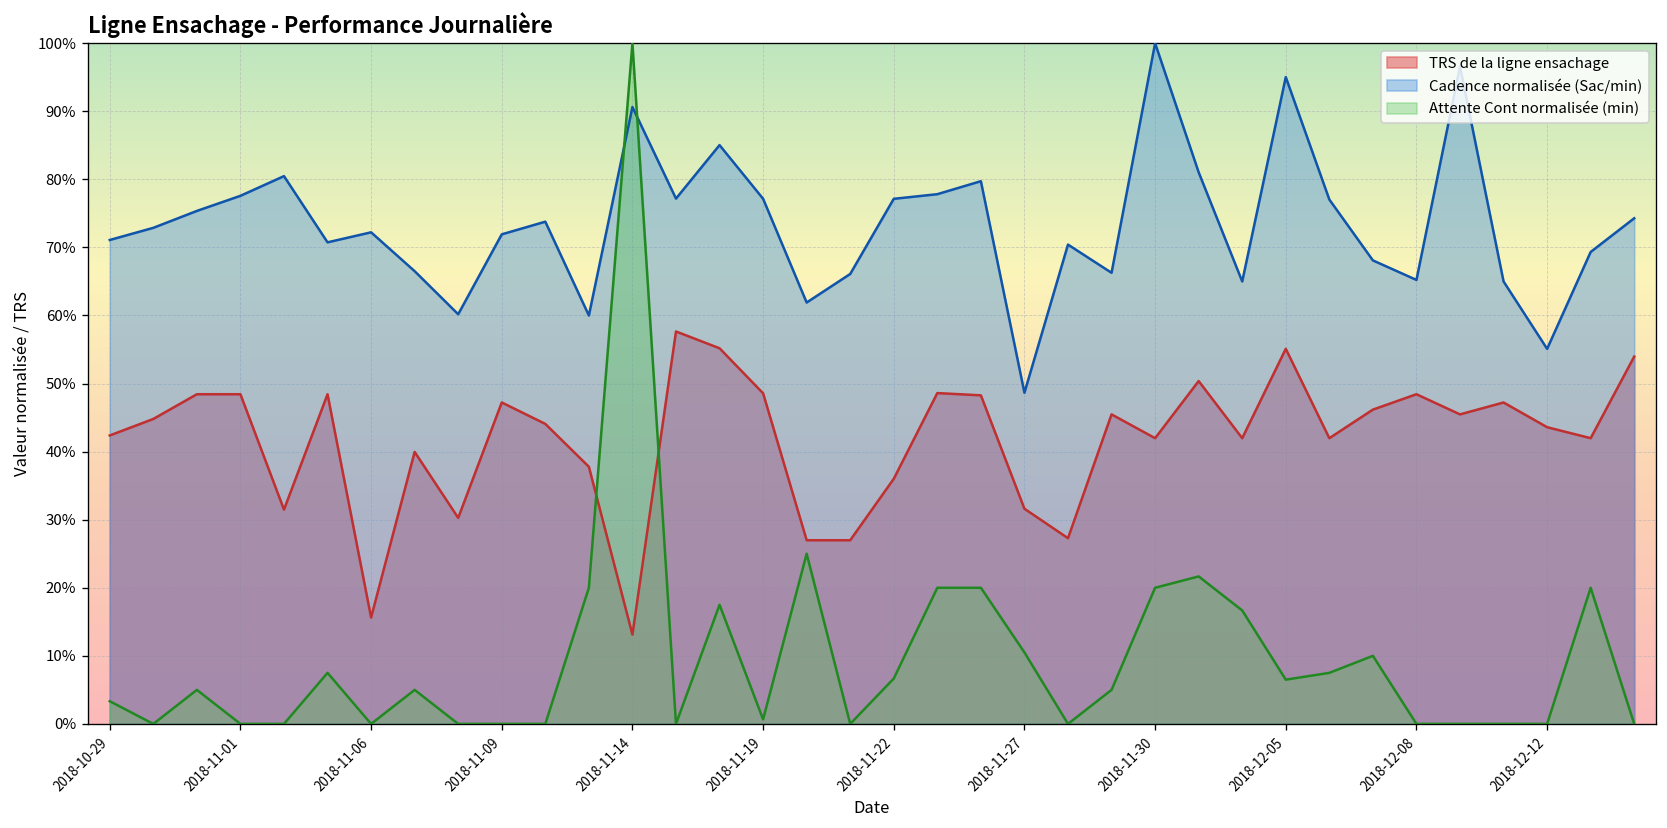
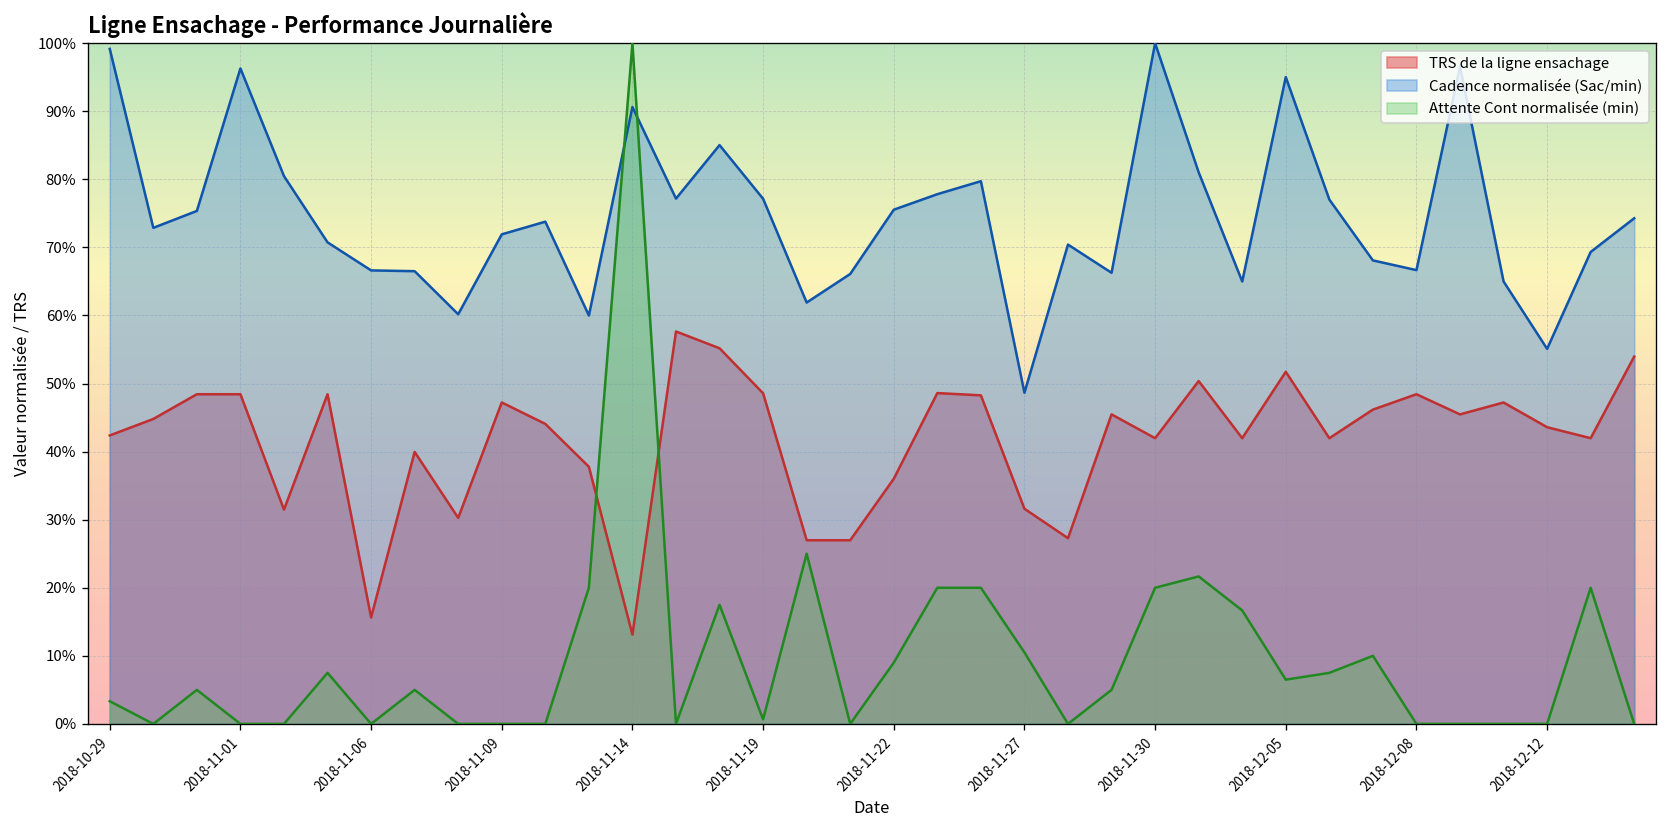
  {
    "TRS de la ligne ensachage": {
      "2018-10-29": "42%",
      "2018-11-01": "48%",
      "2018-11-06": "16%",
      "2018-11-09": "47%",
      "2018-11-14": "13%",
      "2018-11-19": "49%",
      "2018-11-22": "36%",
      "2018-11-27": "32%",
      "2018-11-30": "42%",
-     "2018-12-05": "55%",
+     "2018-12-05": "52%",
      "2018-12-08": "48%",
      "2018-12-12": "44%"
    },
    "Cadence normalisée (Sac/min)": {
-     "2018-10-29": "71%",
-     "2018-11-01": "78%",
-     "2018-11-06": "72%",
+     "2018-10-29": "99%",
+     "2018-11-01": "96%",
+     "2018-11-06": "67%",
      "2018-11-09": "72%",
      "2018-11-14": "91%",
      "2018-11-19": "77%",
-     "2018-11-22": "77%",
+     "2018-11-22": "76%",
      "2018-11-27": "49%",
      "2018-11-30": "100%",
      "2018-12-05": "95%",
-     "2018-12-08": "65%",
+     "2018-12-08": "67%",
      "2018-12-12": "55%"
    },
    "Attente Cont normalisée (min)": {
      "2018-10-29": "3%",
      "2018-11-01": "0%",
      "2018-11-06": "0%",
      "2018-11-09": "0%",
      "2018-11-14": "100%",
      "2018-11-19": "1%",
-     "2018-11-22": "7%",
+     "2018-11-22": "9%",
      "2018-11-27": "11%",
      "2018-11-30": "20%",
      "2018-12-05": "7%",
      "2018-12-08": "0%",
      "2018-12-12": "0%"
    }
  }
